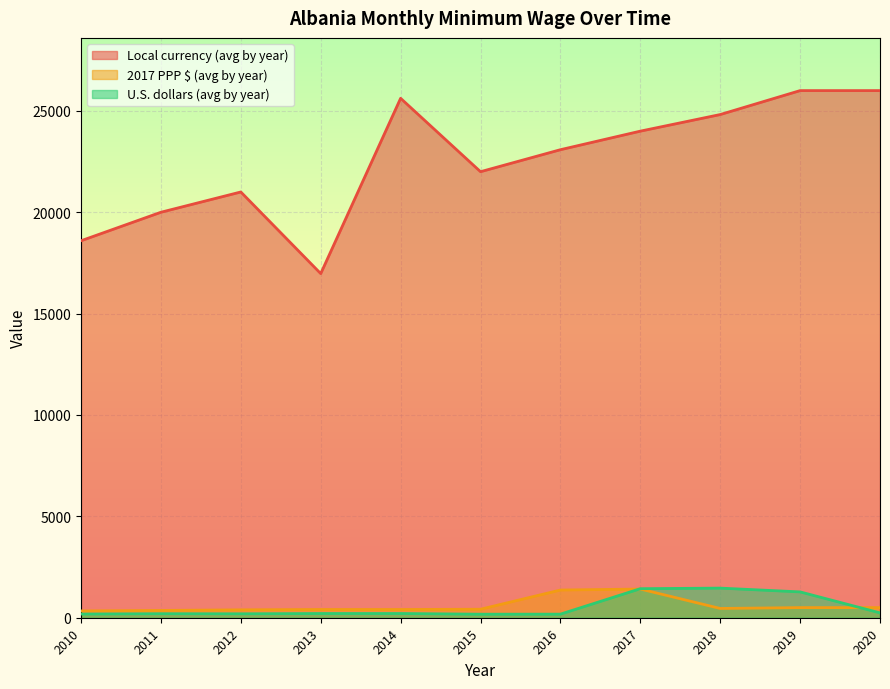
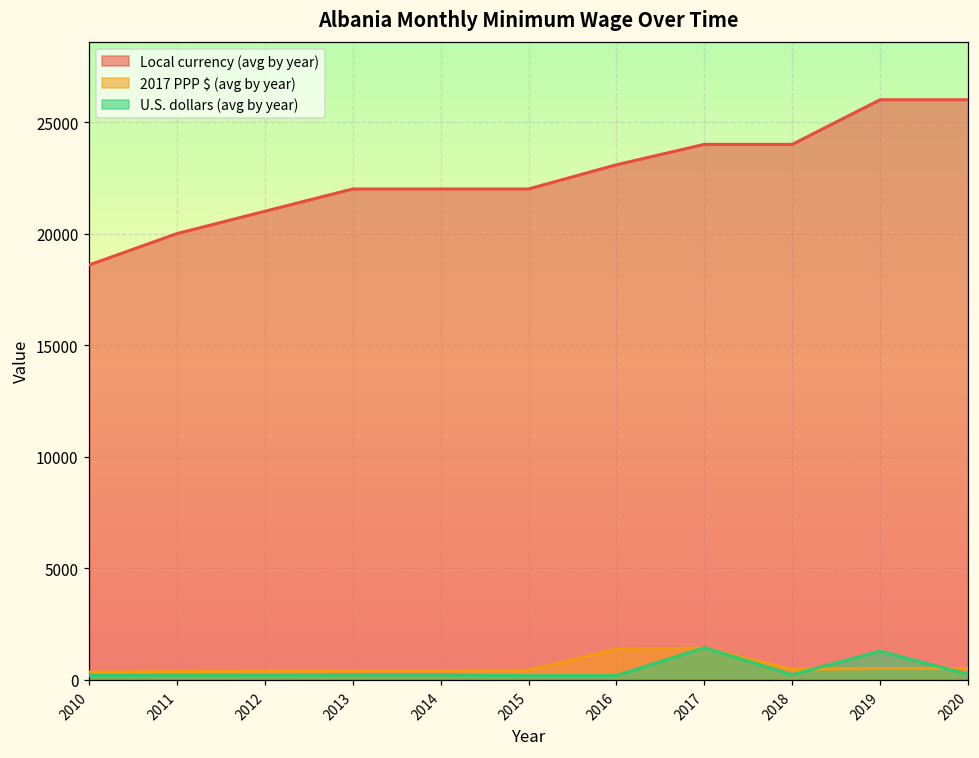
  {
    "Local currency (avg by year)": {
      "2010": 18600,
      "2011": 20000,
      "2012": 21000,
-     "2013": 17000,
-     "2014": 25600,
+     "2013": 22000,
+     "2014": 22000,
      "2015": 22000,
      "2016": 23100,
      "2017": 24000,
-     "2018": 24800,
+     "2018": 24000,
      "2019": 26000,
      "2020": 26000
    },
    "2017 PPP $ (avg by year)": {
      "2010": 300,
      "2011": 400,
      "2012": 400,
      "2013": 400,
      "2014": 400,
      "2015": 400,
      "2016": 1400,
      "2018": 500,
      "2019": 500,
      "2020": 500
    },
    "U.S. dollars (avg by year)": {
      "2010": 200,
      "2011": 200,
      "2012": 200,
      "2013": 200,
      "2014": 200,
      "2015": 200,
      "2016": 200,
-     "2018": 1500,
+     "2018": 200,
      "2019": 1300,
      "2020": 200
    }
  }
